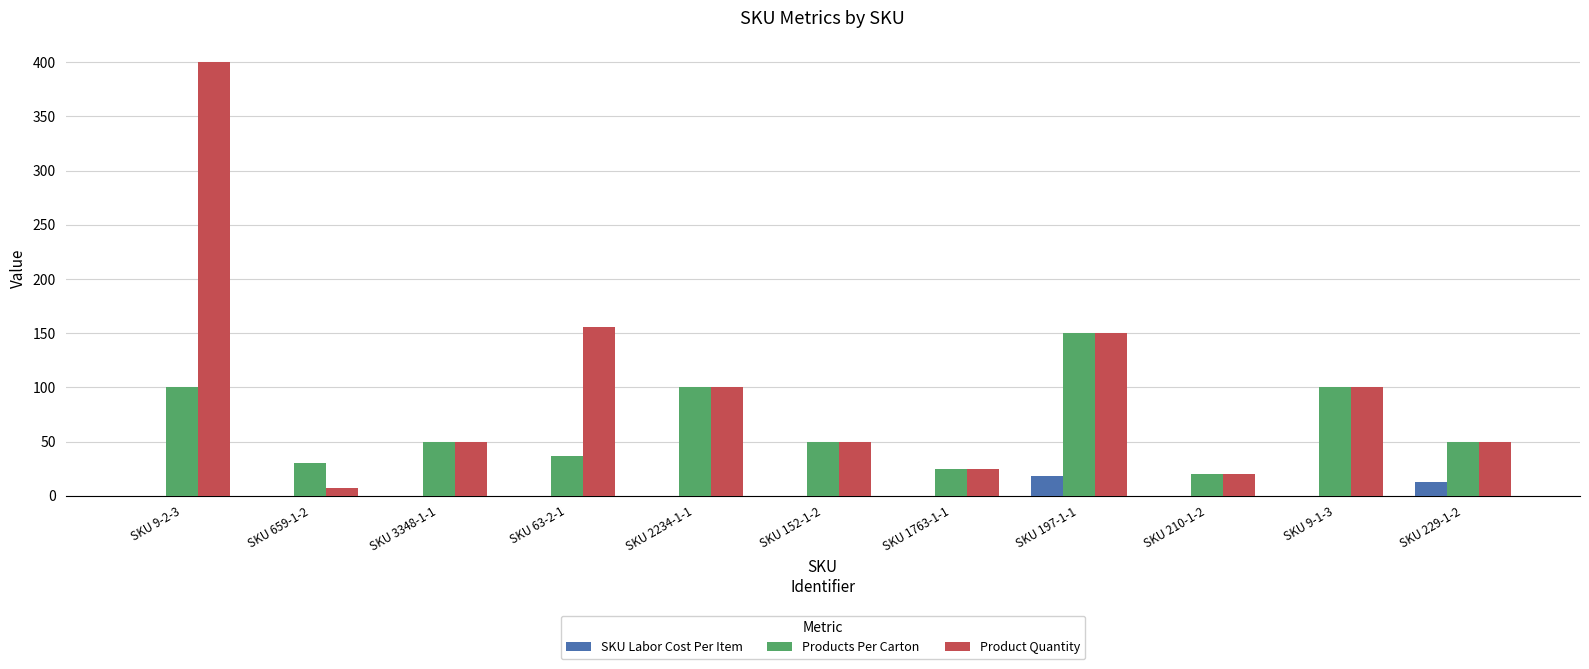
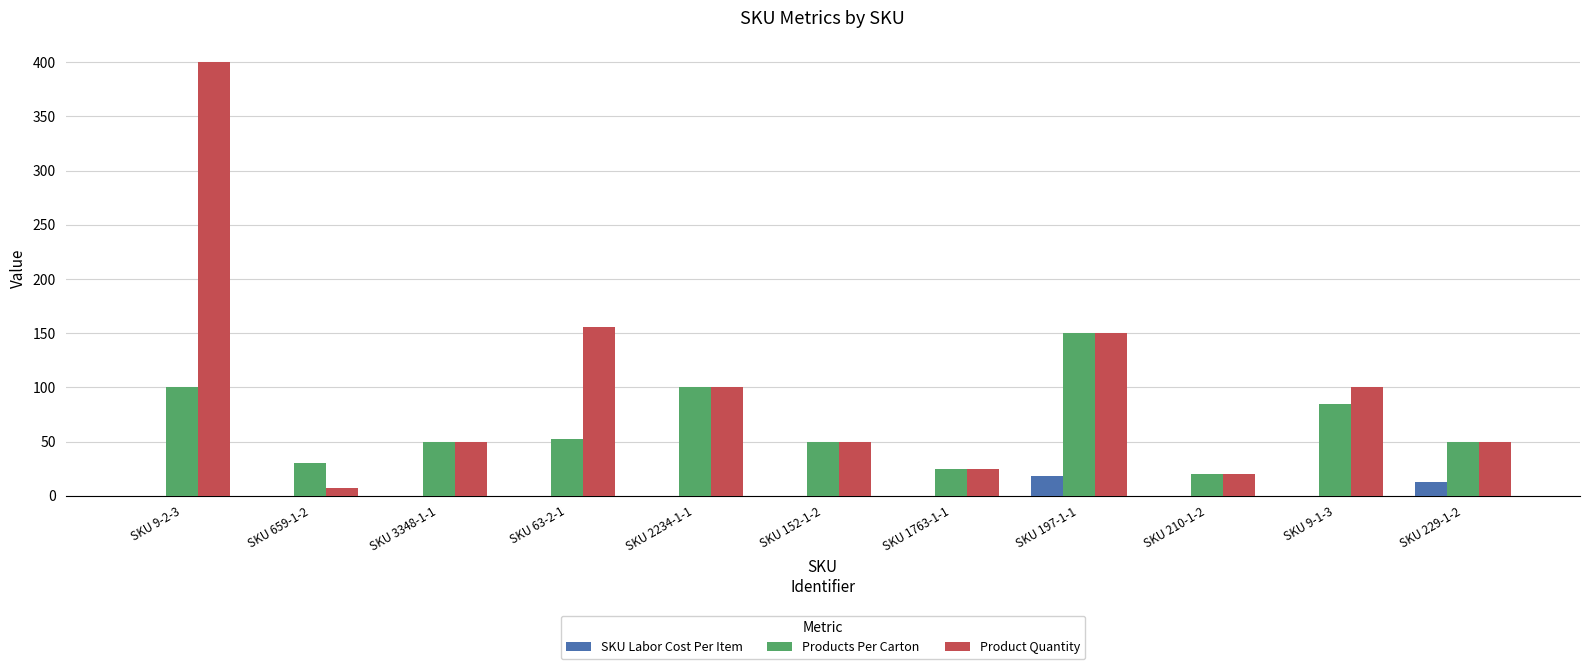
  {
    "SKU Labor Cost Per Item": {
      "SKU 197-1-1": 18,
      "SKU 229-1-2": 13
    },
    "Products Per Carton": {
      "SKU 9-2-3": 100,
      "SKU 659-1-2": 30,
      "SKU 3348-1-1": 50,
-     "SKU 63-2-1": 37,
+     "SKU 63-2-1": 52,
      "SKU 2234-1-1": 100,
      "SKU 152-1-2": 50,
      "SKU 1763-1-1": 25,
      "SKU 197-1-1": 150,
      "SKU 210-1-2": 20,
-     "SKU 9-1-3": 100,
+     "SKU 9-1-3": 85,
      "SKU 229-1-2": 50
    },
    "Product Quantity": {
      "SKU 9-2-3": 400,
      "SKU 659-1-2": 7,
      "SKU 3348-1-1": 50,
      "SKU 63-2-1": 156,
      "SKU 2234-1-1": 100,
      "SKU 152-1-2": 50,
      "SKU 1763-1-1": 25,
      "SKU 197-1-1": 150,
      "SKU 210-1-2": 20,
      "SKU 9-1-3": 100,
      "SKU 229-1-2": 50
    }
  }
